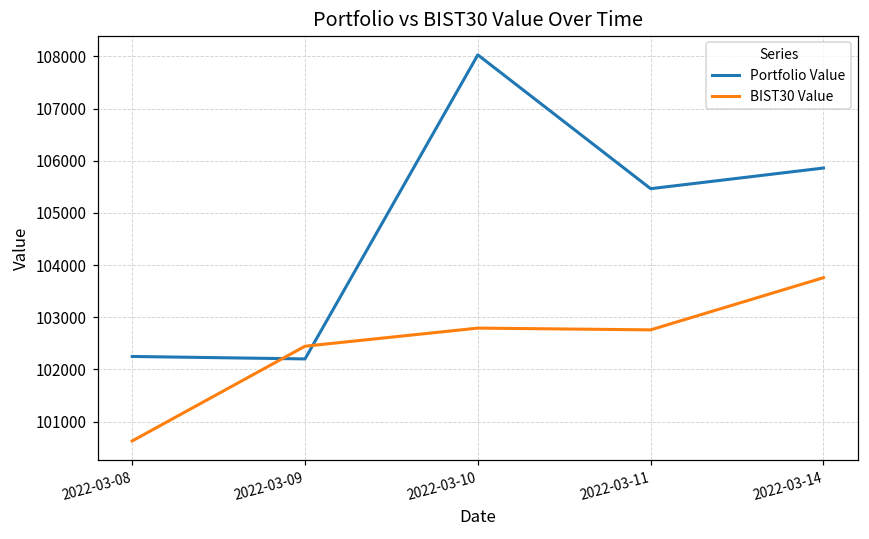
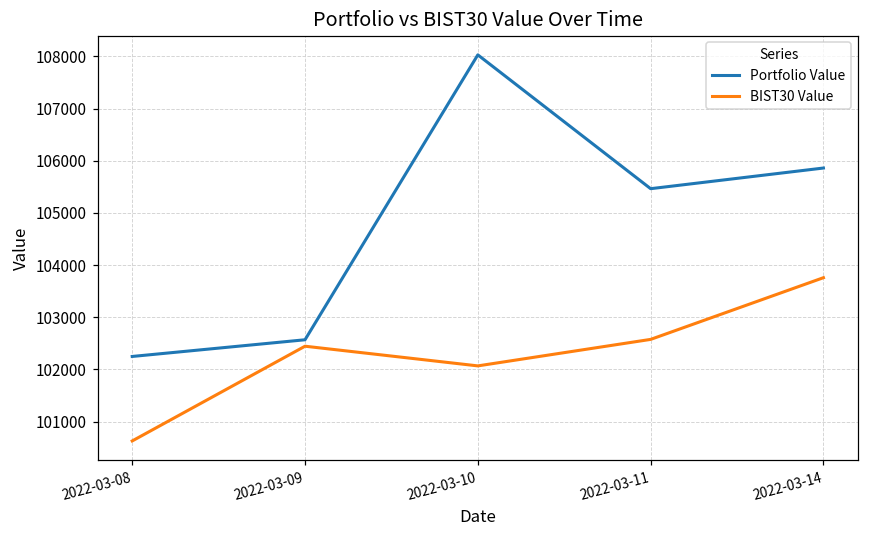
  {
    "Portfolio Value": {
      "2022-03-08": 102200,
-     "2022-03-09": 102200,
+     "2022-03-09": 102600,
      "2022-03-10": 108000,
      "2022-03-11": 105500,
      "2022-03-14": 105900
    },
    "BIST30 Value": {
      "2022-03-08": 100600,
      "2022-03-09": 102400,
-     "2022-03-10": 102800,
-     "2022-03-11": 102800,
+     "2022-03-10": 102100,
+     "2022-03-11": 102600,
      "2022-03-14": 103800
    }
  }
